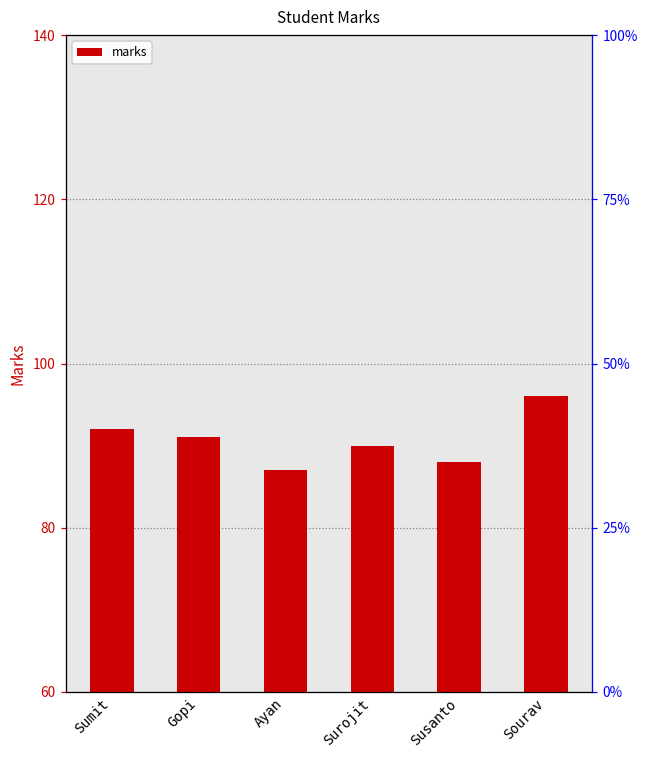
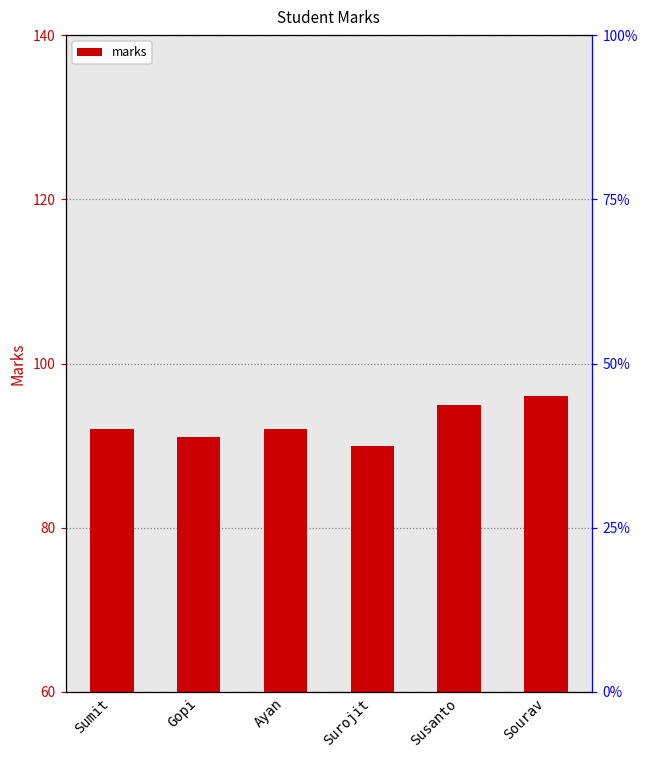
  {
    "Sumit": 92,
    "Gopi": 91,
-   "Ayan": 87,
+   "Ayan": 92,
    "Surojit": 90,
-   "Susanto": 88,
+   "Susanto": 95,
    "Sourav": 96
  }
